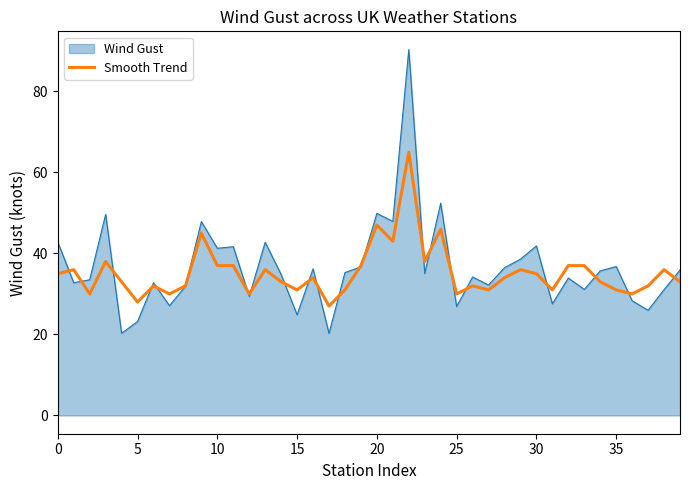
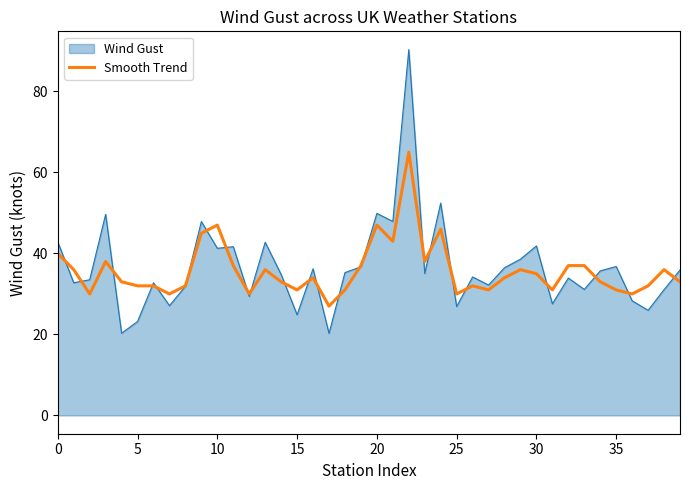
  {
    "Wind Gust": {
      "0": 43,
      "5": 23,
      "10": 41,
      "15": 25,
      "20": 50,
      "25": 27,
      "30": 42,
      "35": 37
    },
    "Smooth Trend": {
-     "0": 35,
-     "5": 28,
-     "10": 37,
+     "0": 40,
+     "5": 32,
+     "10": 47,
      "15": 31,
      "20": 47,
      "25": 30,
      "30": 35,
      "35": 31
    }
  }
